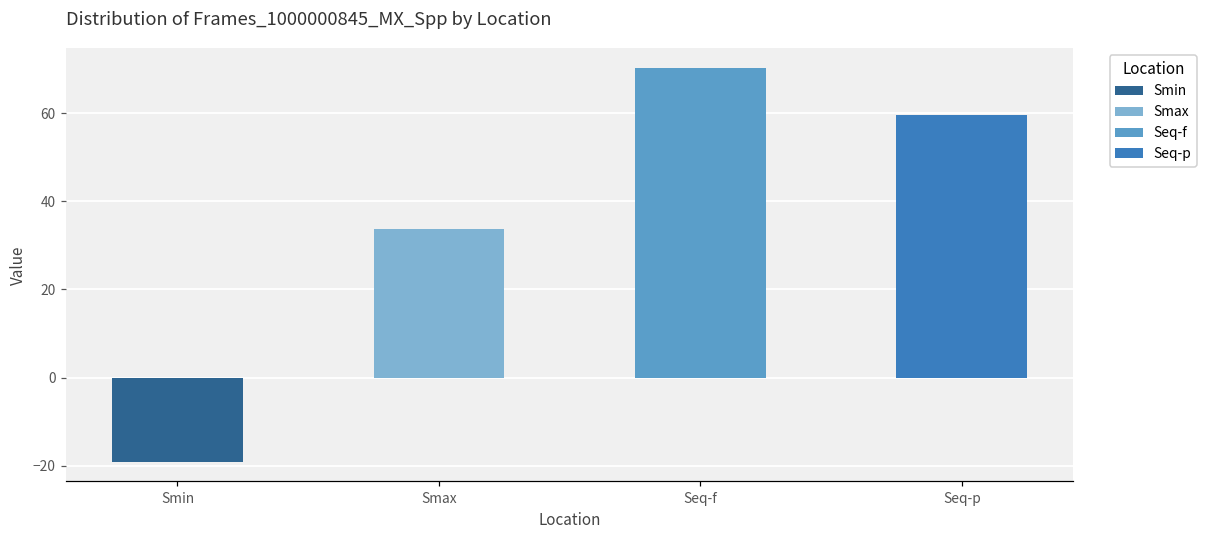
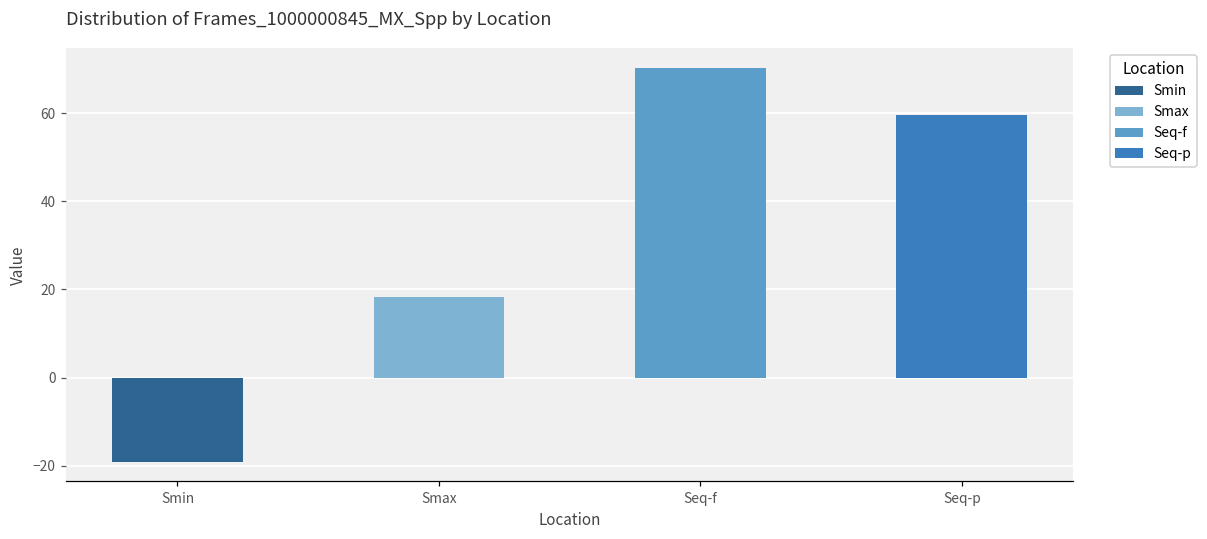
  {
    "Smin": -19,
-   "Smax": 34,
+   "Smax": 18,
    "Seq-f": 70,
    "Seq-p": 60
  }
